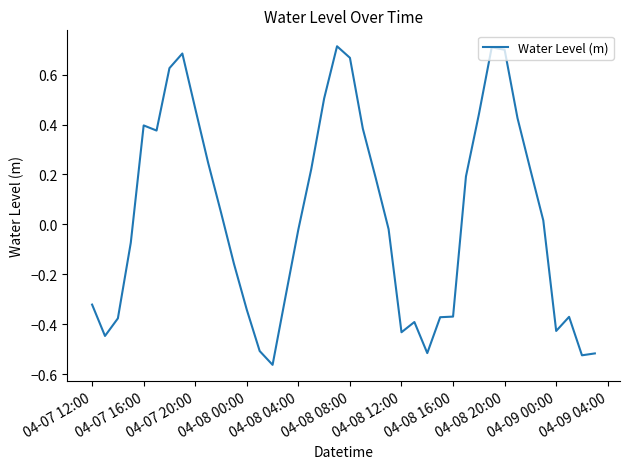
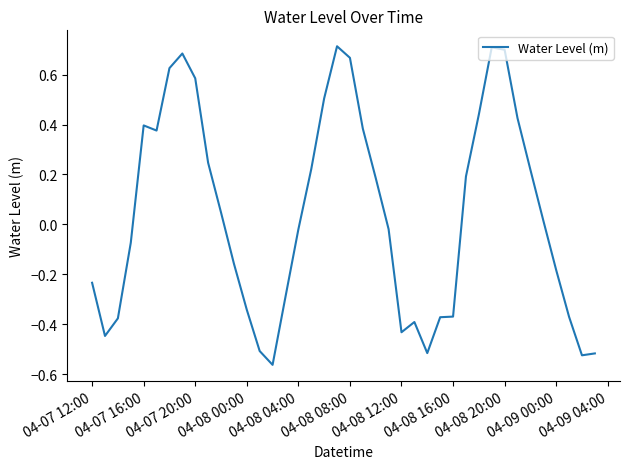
  {
-   "04-07 12:00": -0.32,
+   "04-07 12:00": -0.23,
    "04-07 16:00": 0.40,
-   "04-07 20:00": 0.46,
+   "04-07 20:00": 0.58,
    "04-08 00:00": -0.34,
    "04-08 04:00": -0.02,
    "04-08 08:00": 0.67,
    "04-08 12:00": -0.43,
    "04-08 16:00": -0.37,
-   "04-09 00:00": -0.43
+   "04-09 00:00": -0.18
  }
